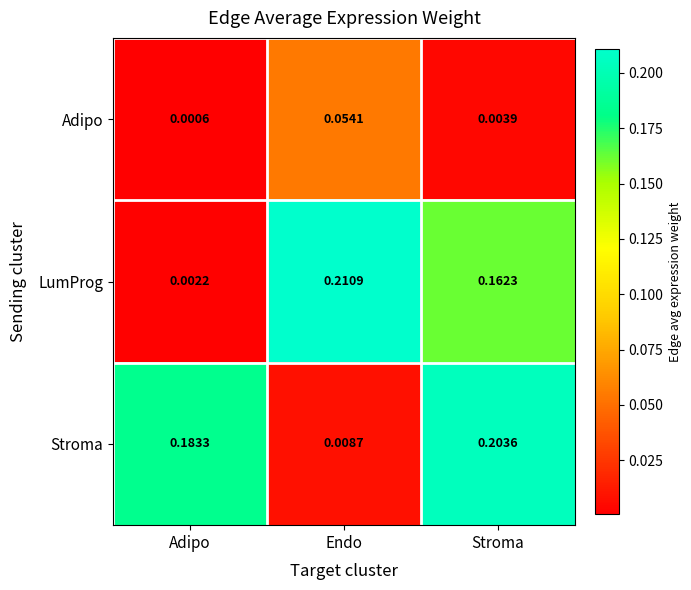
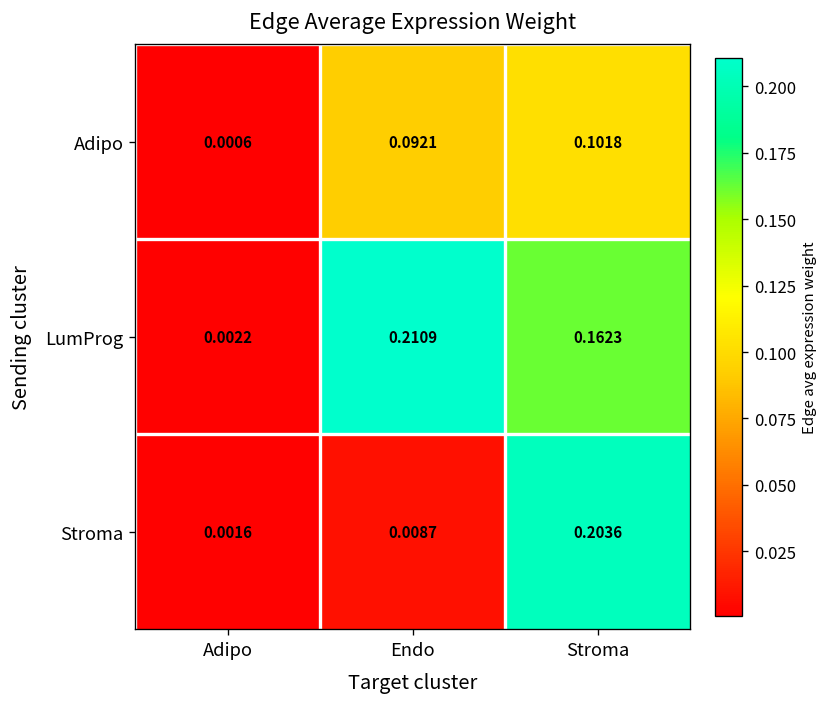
  {
    "Adipo": {
      "Adipo": 0.0006,
-     "Endo": 0.0541,
-     "Stroma": 0.0039
+     "Endo": 0.0921,
+     "Stroma": 0.1018
    },
    "LumProg": {
      "Adipo": 0.0022,
      "Endo": 0.2109,
      "Stroma": 0.1623
    },
    "Stroma": {
-     "Adipo": 0.1833,
+     "Adipo": 0.0016,
      "Endo": 0.0087,
      "Stroma": 0.2036
    }
  }
